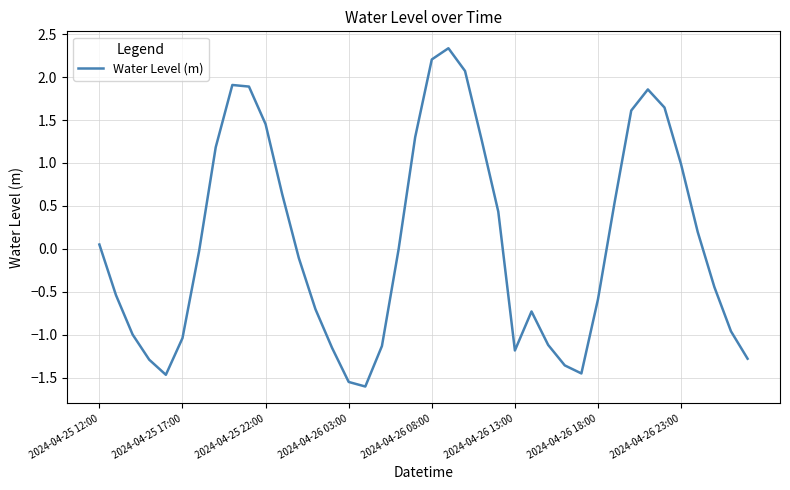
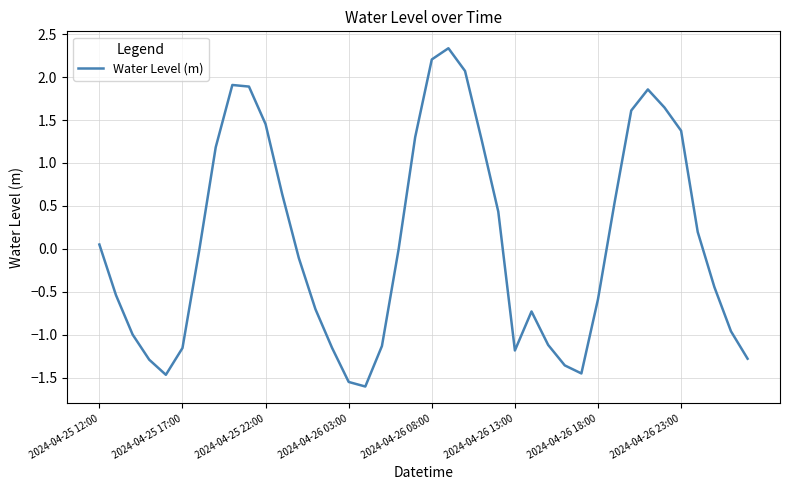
  {
    "2024-04-25 12:00": 0.1,
-   "2024-04-25 17:00": -1.0,
+   "2024-04-25 17:00": -1.2,
    "2024-04-25 22:00": 1.5,
    "2024-04-26 03:00": -1.5,
    "2024-04-26 08:00": 2.2,
    "2024-04-26 13:00": -1.2,
    "2024-04-26 18:00": -0.6,
-   "2024-04-26 23:00": 1.0
+   "2024-04-26 23:00": 1.4
  }
